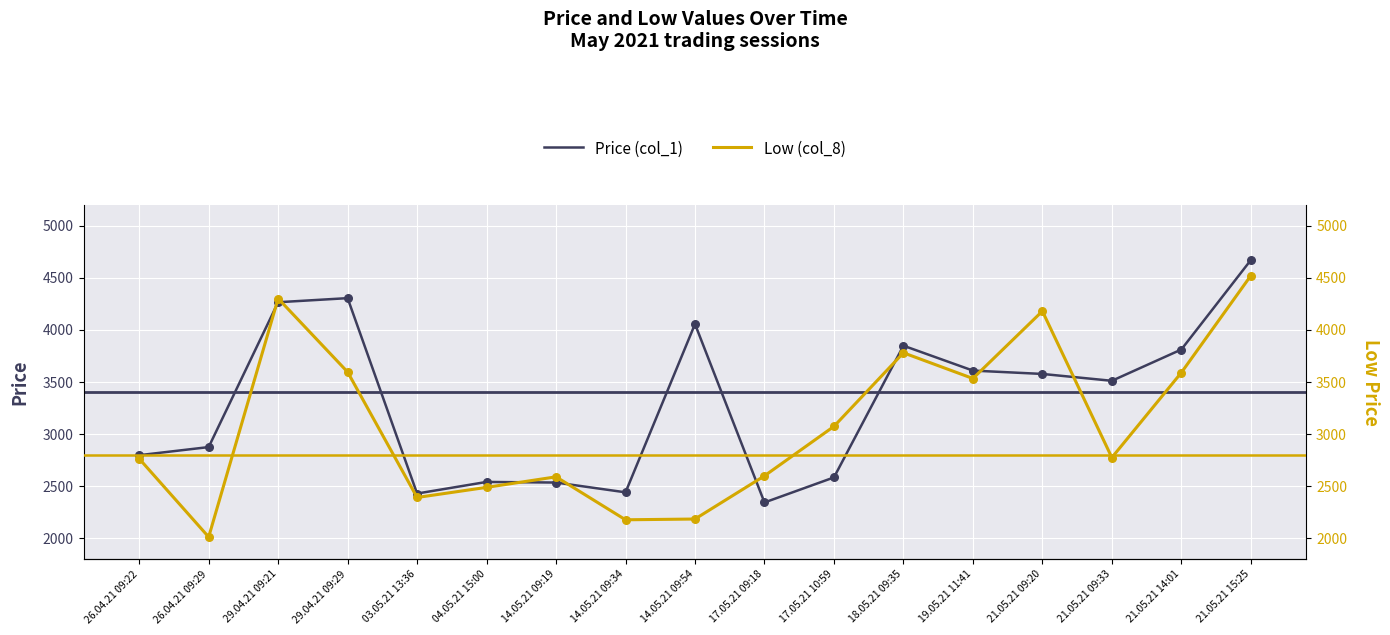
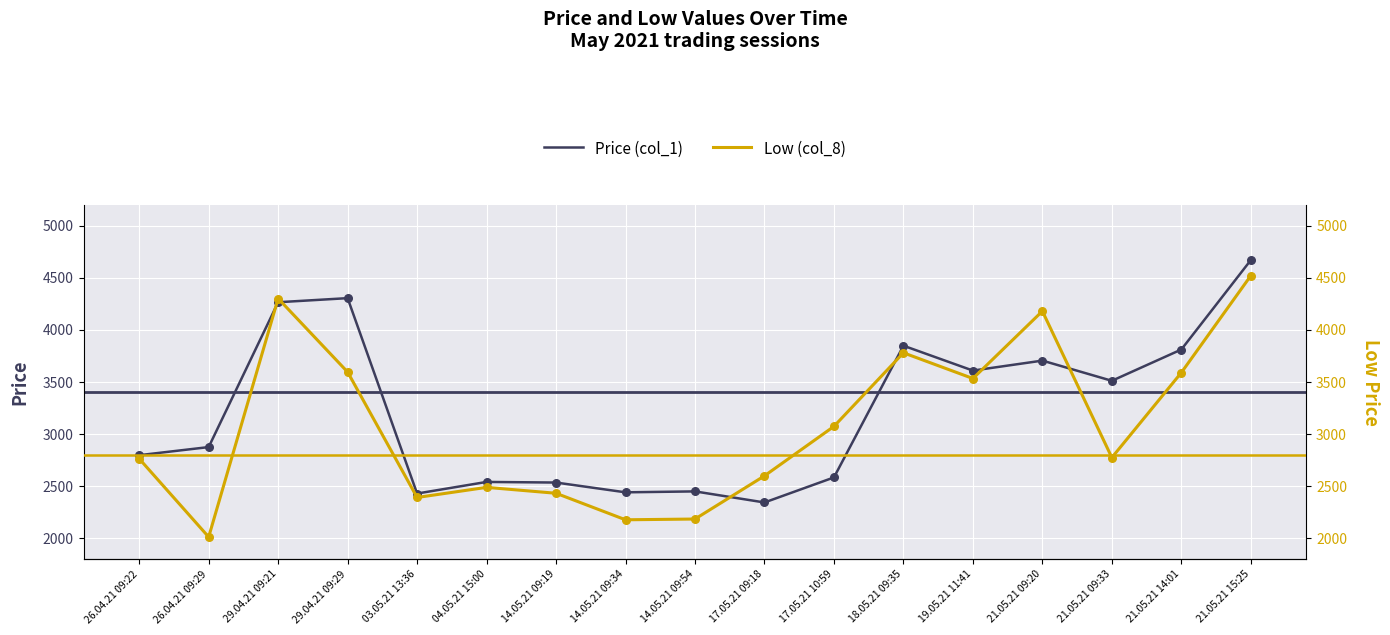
  {
    "Price (col_1)": {
      "26.04.21 09:22": 2800,
      "26.04.21 09:29": 2880,
      "29.04.21 09:21": 4270,
      "29.04.21 09:29": 4310,
      "03.05.21 13:36": 2430,
      "04.05.21 15:00": 2540,
      "14.05.21 09:19": 2540,
      "14.05.21 09:34": 2440,
-     "14.05.21 09:54": 4060,
+     "14.05.21 09:54": 2450,
      "17.05.21 09:18": 2340,
      "17.05.21 10:59": 2580,
      "18.05.21 09:35": 3850,
      "19.05.21 11:41": 3610,
-     "21.05.21 09:20": 3580,
+     "21.05.21 09:20": 3710,
      "21.05.21 09:33": 3510,
      "21.05.21 14:01": 3810,
      "21.05.21 15:25": 4670
    },
    "Low (col_8)": {
      "26.04.21 09:22": 2760,
      "26.04.21 09:29": 2010,
      "29.04.21 09:21": 4300,
      "29.04.21 09:29": 3600,
      "03.05.21 13:36": 2390,
      "04.05.21 15:00": 2490,
-     "14.05.21 09:19": 2590,
+     "14.05.21 09:19": 2430,
      "14.05.21 09:34": 2180,
      "14.05.21 09:54": 2190,
      "17.05.21 09:18": 2600,
      "17.05.21 10:59": 3070,
      "18.05.21 09:35": 3780,
      "19.05.21 11:41": 3530,
      "21.05.21 09:20": 4180,
      "21.05.21 09:33": 2780,
      "21.05.21 14:01": 3590,
      "21.05.21 15:25": 4520
    }
  }
